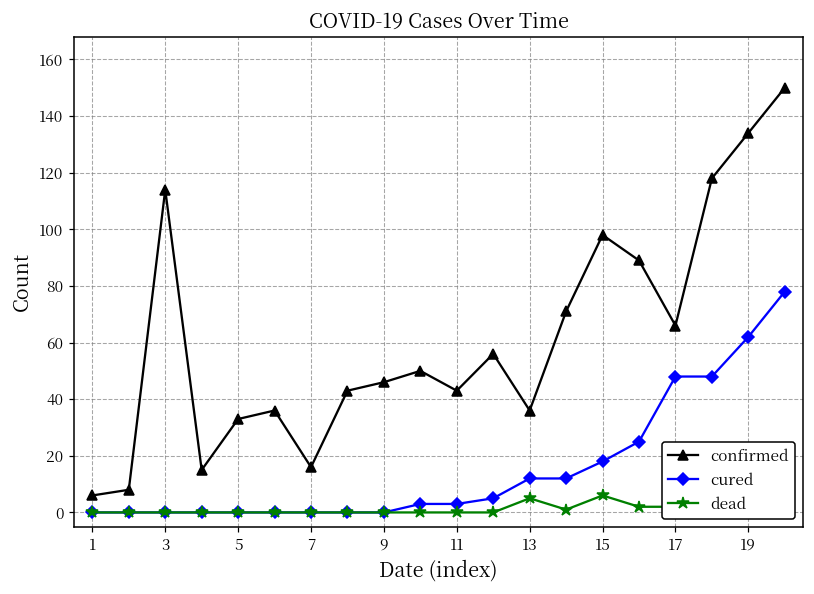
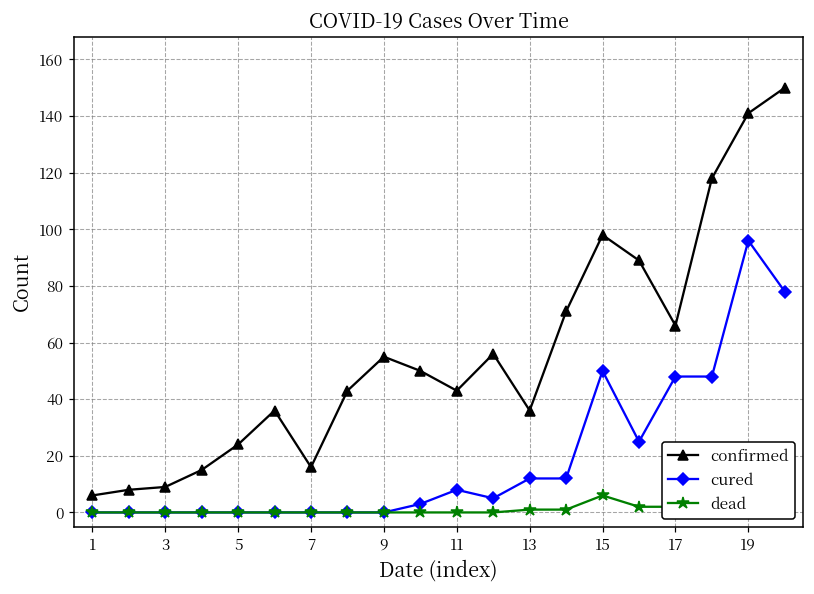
  {
    "confirmed": {
      "1": 6,
-     "3": 114,
-     "5": 33,
+     "3": 9,
+     "5": 24,
      "7": 16,
-     "9": 46,
+     "9": 55,
      "11": 43,
      "13": 36,
      "15": 98,
      "17": 66,
-     "19": 134
+     "19": 141
    },
    "cured": {
-     "11": 3,
+     "11": 8,
      "13": 12,
-     "15": 18,
+     "15": 50,
      "17": 48,
-     "19": 62
+     "19": 96
    },
    "dead": {
      "11": 0,
-     "13": 5,
+     "13": 1,
      "15": 6
    }
  }
